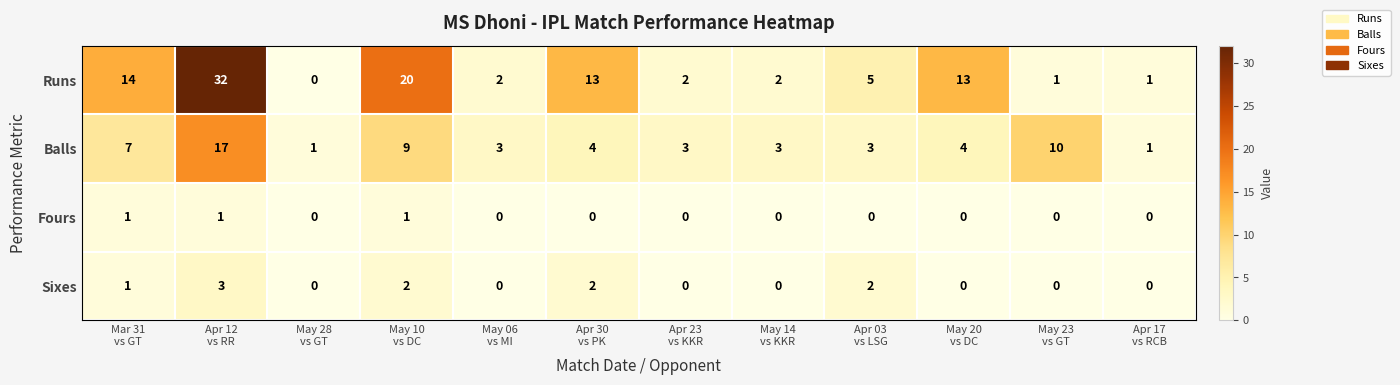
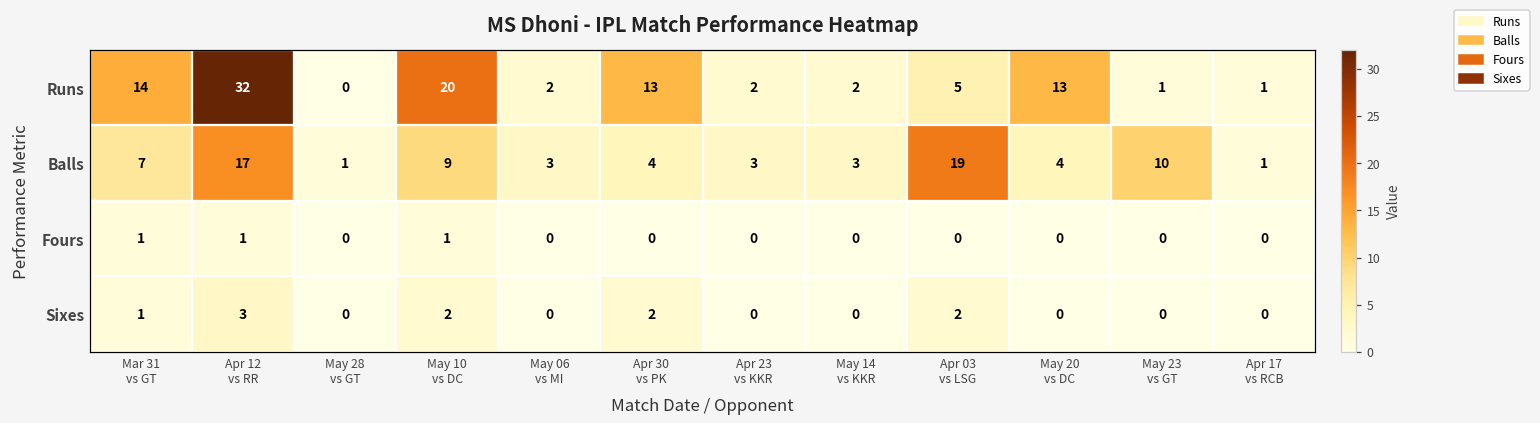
  {
    "Balls": {
-     "Apr 03 vs LSG": 3
+     "Apr 03 vs LSG": 19
    }
  }
